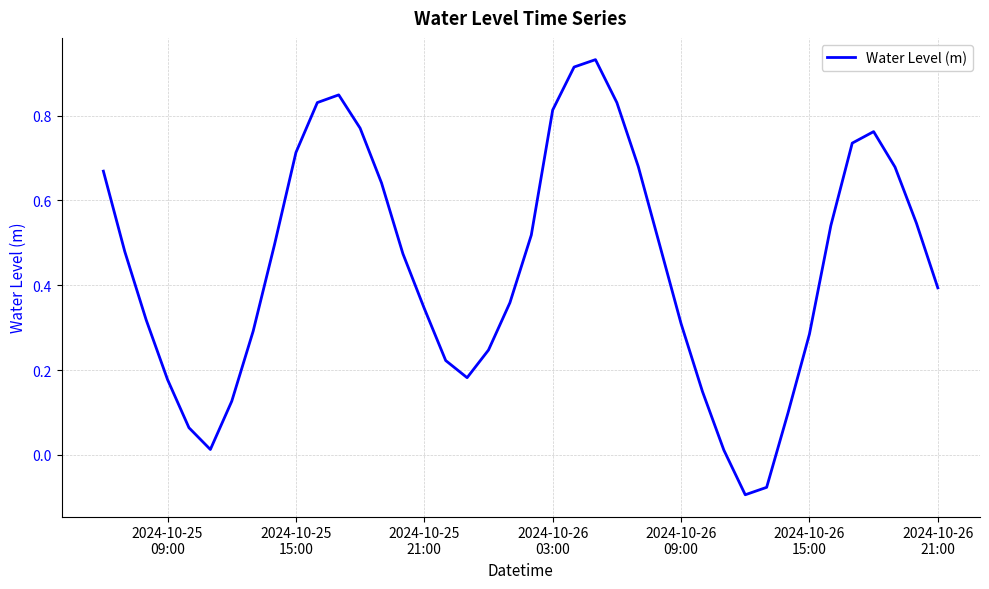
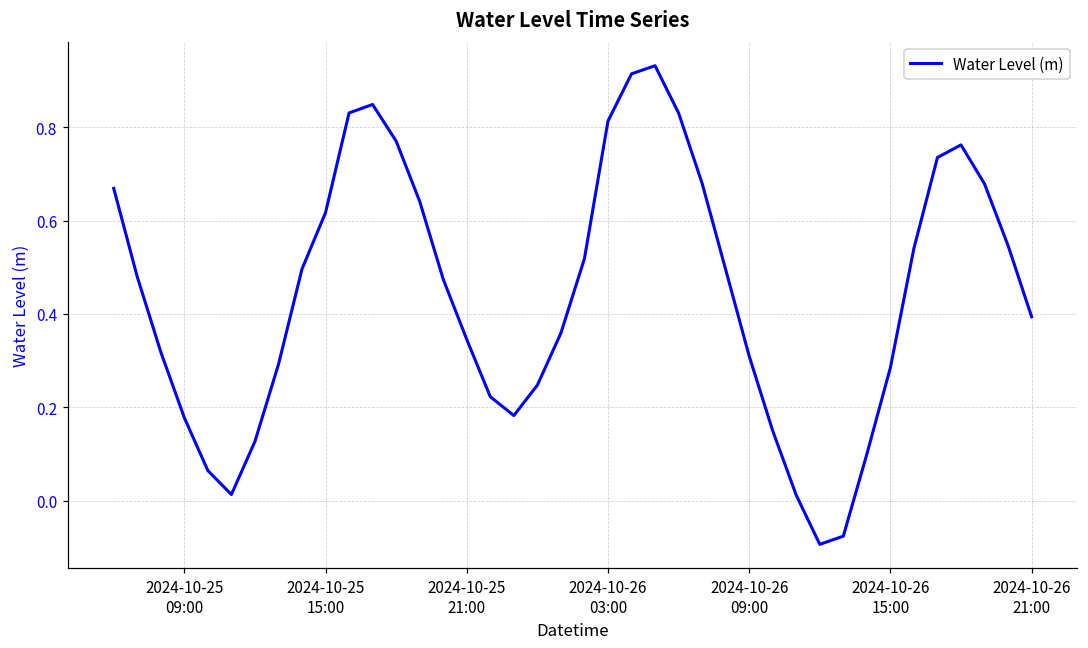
  {
    "2024-10-25 09:00": 0.18,
-   "2024-10-25 15:00": 0.71,
+   "2024-10-25 15:00": 0.62,
    "2024-10-25 21:00": 0.35,
    "2024-10-26 03:00": 0.81,
    "2024-10-26 09:00": 0.31,
    "2024-10-26 15:00": 0.28,
    "2024-10-26 21:00": 0.39
  }
